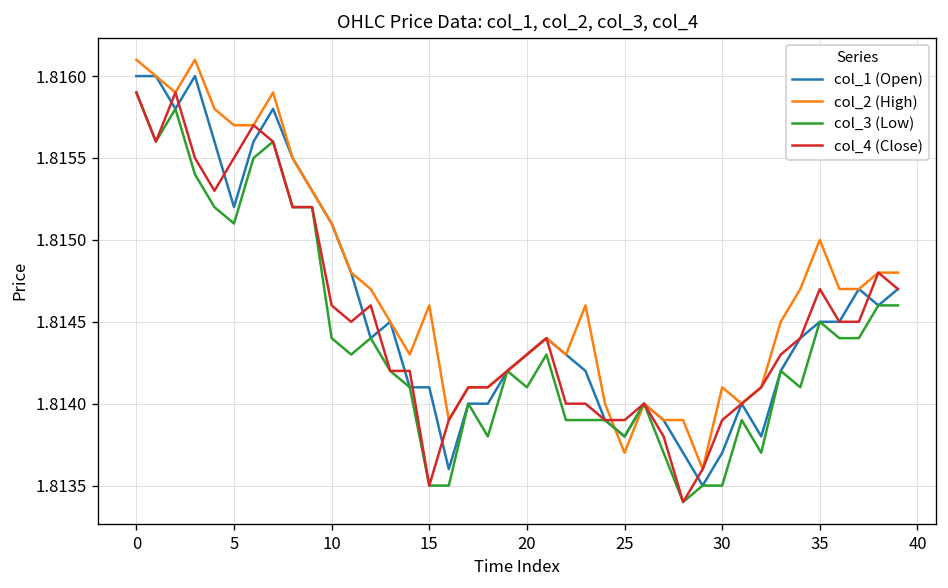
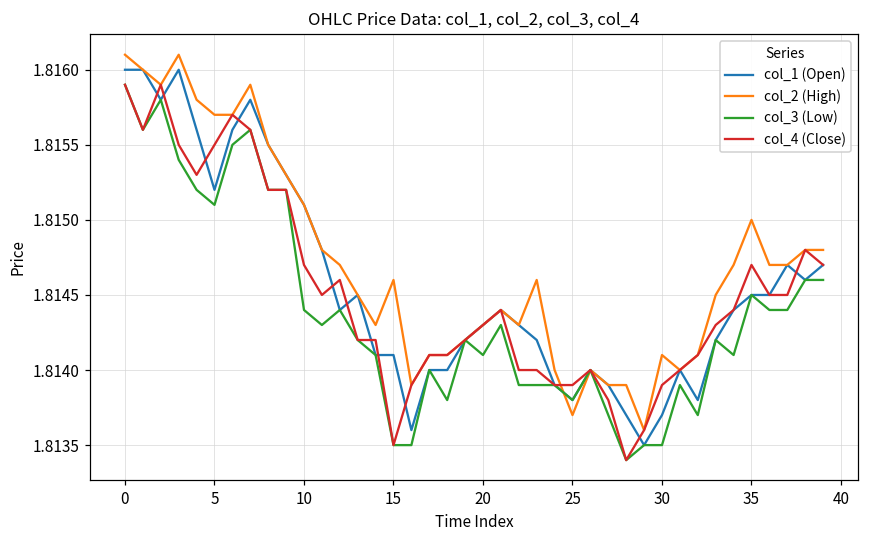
  {
    "col_1 (Open)": {
      "0": 1.8160,
      "5": 1.8152,
      "15": 1.8141,
      "30": 1.8137
    },
    "col_2 (High)": {
      "0": 1.8161,
      "5": 1.8157,
      "15": 1.8146,
      "25": 1.8137,
      "30": 1.8141,
      "35": 1.8150
    },
    "col_3 (Low)": {
      "5": 1.8151,
      "10": 1.8144,
      "20": 1.8141,
      "30": 1.8135
    },
    "col_4 (Close)": {
      "5": 1.8155,
-     "10": 1.8146,
+     "10": 1.8147,
      "25": 1.8139,
      "30": 1.8139,
      "35": 1.8147
    }
  }
